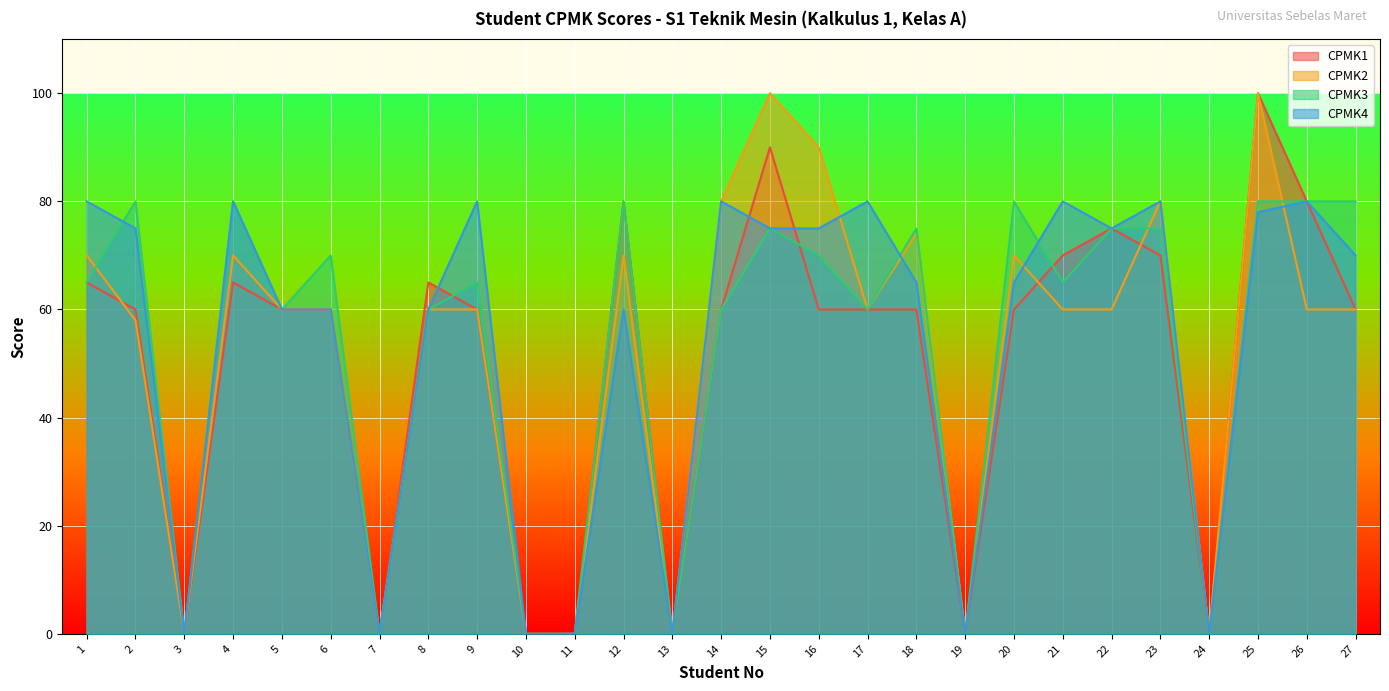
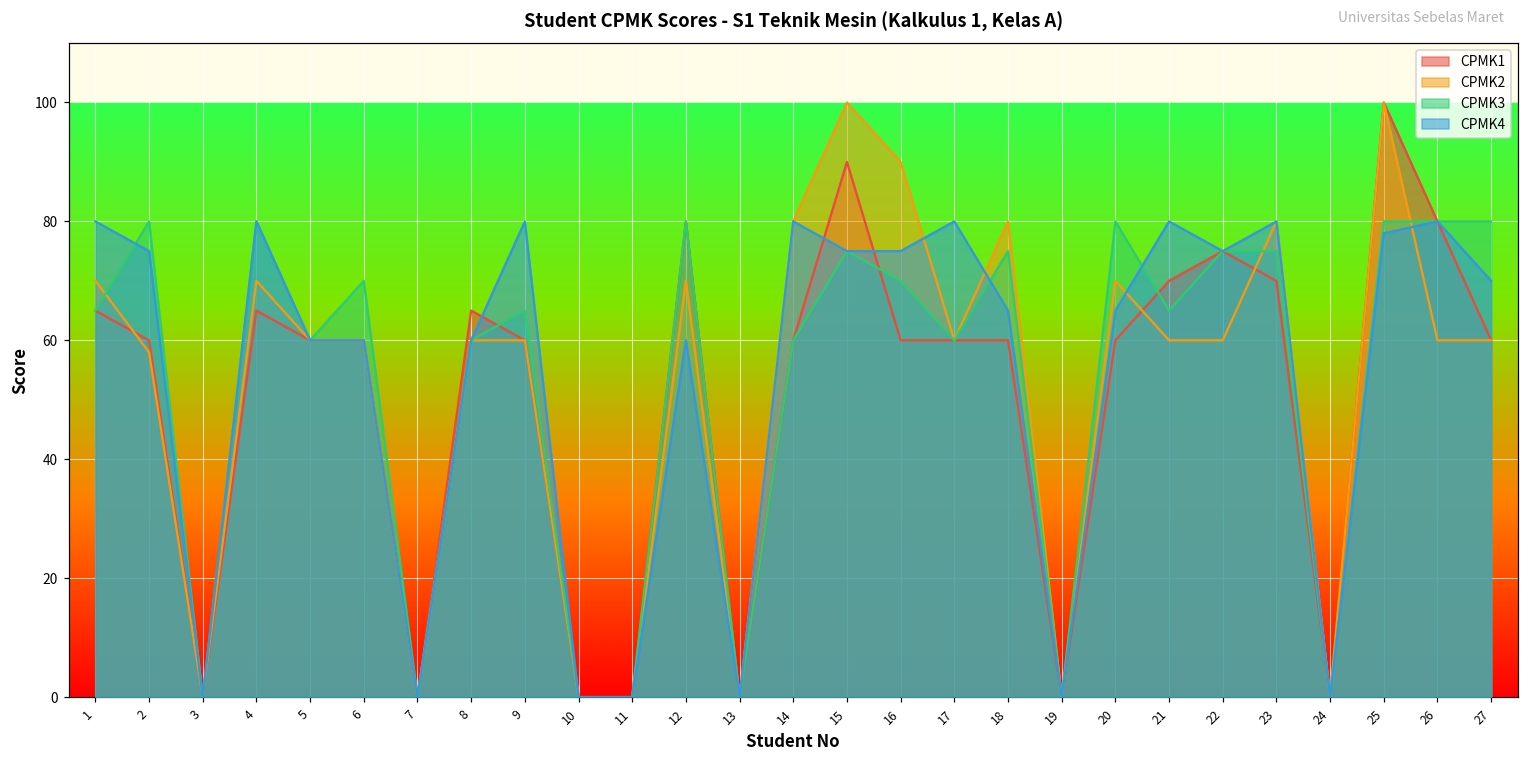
  {
    "CPMK1": {
      "2": 60,
      "4": 65,
      "8": 65,
      "15": 90,
      "16": 60,
      "18": 60,
      "20": 60,
      "21": 70,
      "23": 70
    },
    "CPMK2": {
      "1": 70,
      "2": 58,
      "4": 70,
      "12": 70,
      "15": 100,
      "16": 90,
-     "18": 74,
+     "18": 80,
      "20": 70,
      "21": 60,
      "22": 60,
      "26": 60
    },
    "CPMK3": {
      "2": 80,
      "6": 70,
      "9": 65,
      "16": 70,
      "18": 75,
      "20": 80,
      "21": 65,
      "23": 75,
      "25": 80,
      "27": 80
    },
    "CPMK4": {
      "1": 80,
      "2": 75,
      "9": 80,
      "12": 60,
      "16": 75,
      "17": 80,
      "18": 65,
      "20": 65,
      "21": 80,
      "25": 78,
      "27": 70
    }
  }
